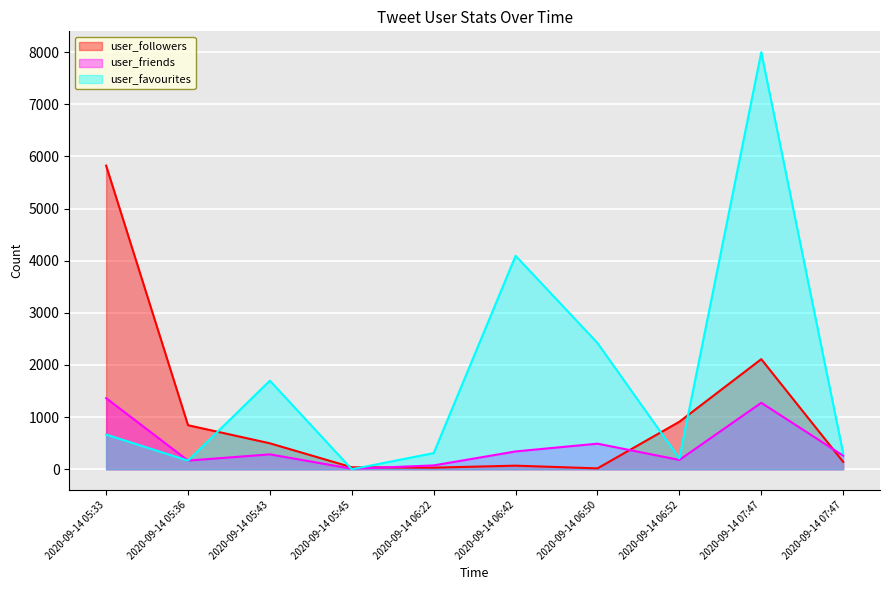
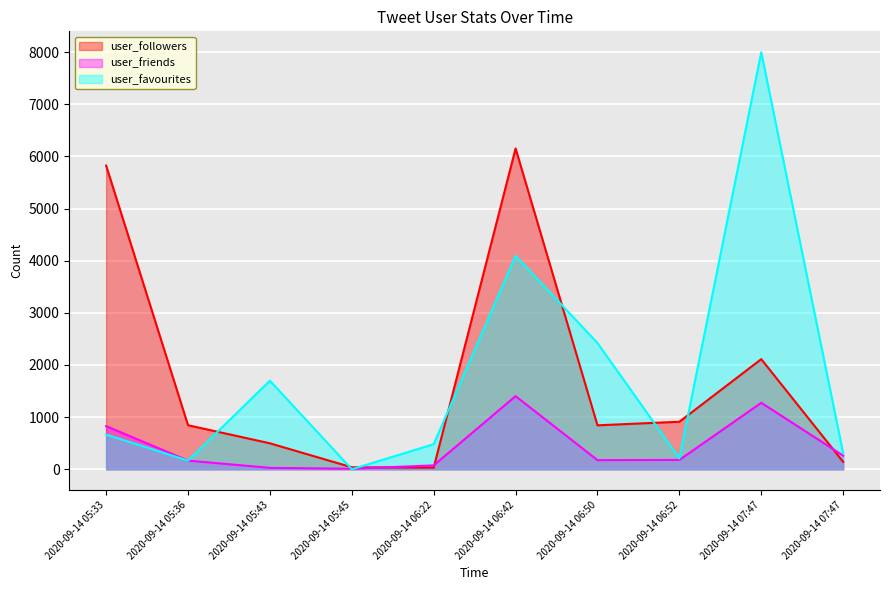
  {
    "user_followers": {
      "2020-09-14 05:33": 5800,
      "2020-09-14 05:36": 800,
      "2020-09-14 05:43": 500,
-     "2020-09-14 06:42": 100,
-     "2020-09-14 06:50": 0,
+     "2020-09-14 06:42": 6200,
+     "2020-09-14 06:50": 800,
      "2020-09-14 06:52": 900
    },
    "user_friends": {
-     "2020-09-14 05:33": 1400,
-     "2020-09-14 05:43": 300,
-     "2020-09-14 06:42": 300,
-     "2020-09-14 06:50": 500
+     "2020-09-14 05:33": 800,
+     "2020-09-14 05:43": 0,
+     "2020-09-14 06:42": 1400,
+     "2020-09-14 06:50": 200
    },
    "user_favourites": {
      "2020-09-14 05:33": 700,
      "2020-09-14 05:43": 1700,
-     "2020-09-14 06:22": 300,
+     "2020-09-14 06:22": 500,
      "2020-09-14 06:42": 4100,
      "2020-09-14 06:50": 2400
    }
  }
